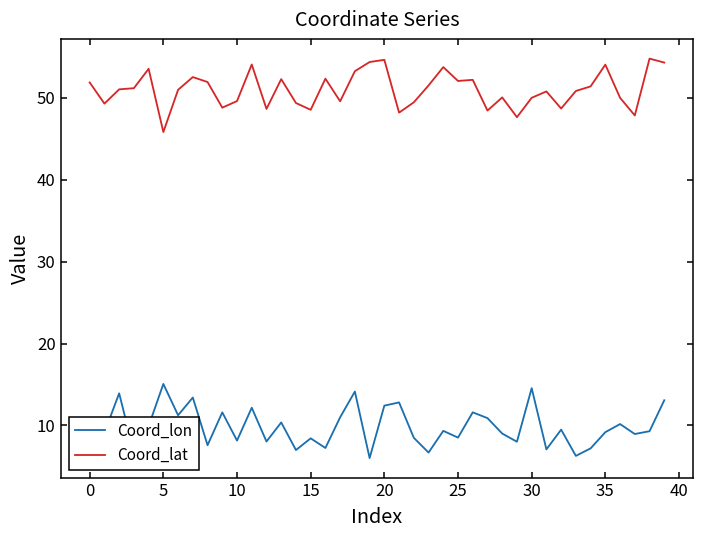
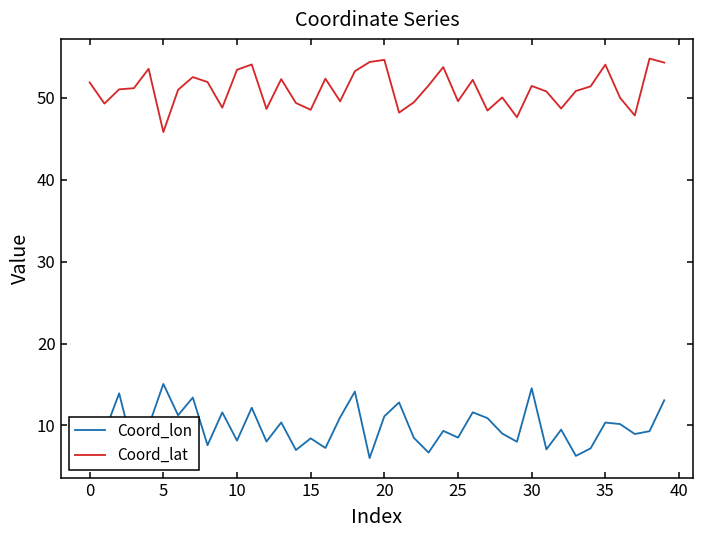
  {
    "Coord_lon": {
      "5": 15,
      "10": 8,
      "15": 8,
-     "20": 12,
+     "20": 11,
      "25": 9,
      "30": 15,
-     "35": 9
+     "35": 10
    },
    "Coord_lat": {
      "0": 52,
      "5": 46,
-     "10": 50,
+     "10": 53,
      "15": 49,
      "20": 55,
-     "25": 52,
-     "30": 50,
+     "25": 50,
+     "30": 51,
      "35": 54
    }
  }
